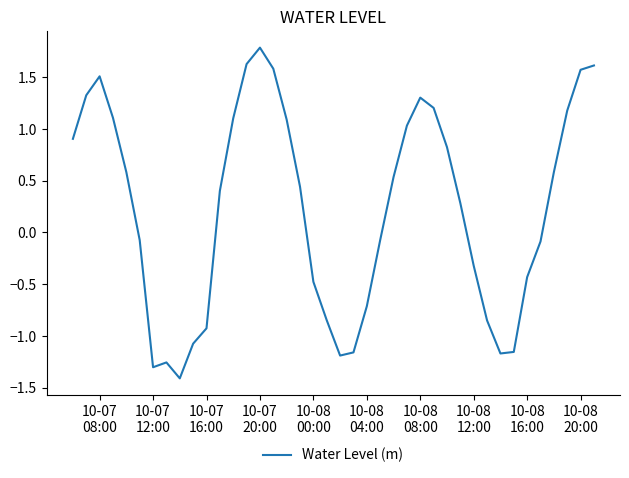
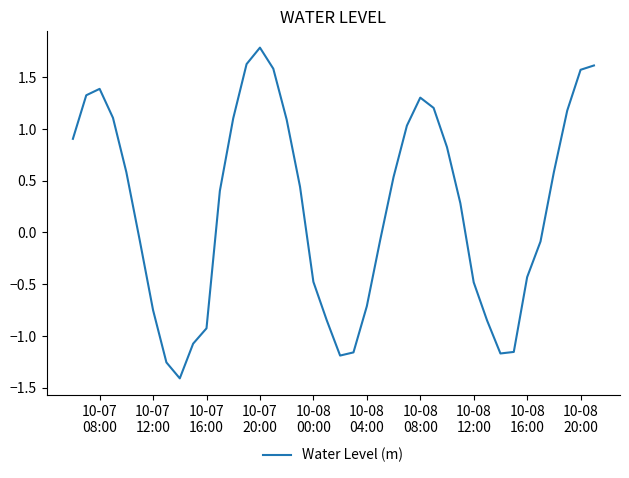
  {
-   "10-07 08:00": 1.51,
-   "10-07 12:00": -1.30,
+   "10-07 08:00": 1.39,
+   "10-07 12:00": -0.75,
    "10-07 16:00": -0.93,
    "10-07 20:00": 1.79,
    "10-08 00:00": -0.48,
    "10-08 04:00": -0.71,
    "10-08 08:00": 1.30,
-   "10-08 12:00": -0.32,
+   "10-08 12:00": -0.48,
    "10-08 16:00": -0.43,
    "10-08 20:00": 1.57
  }
